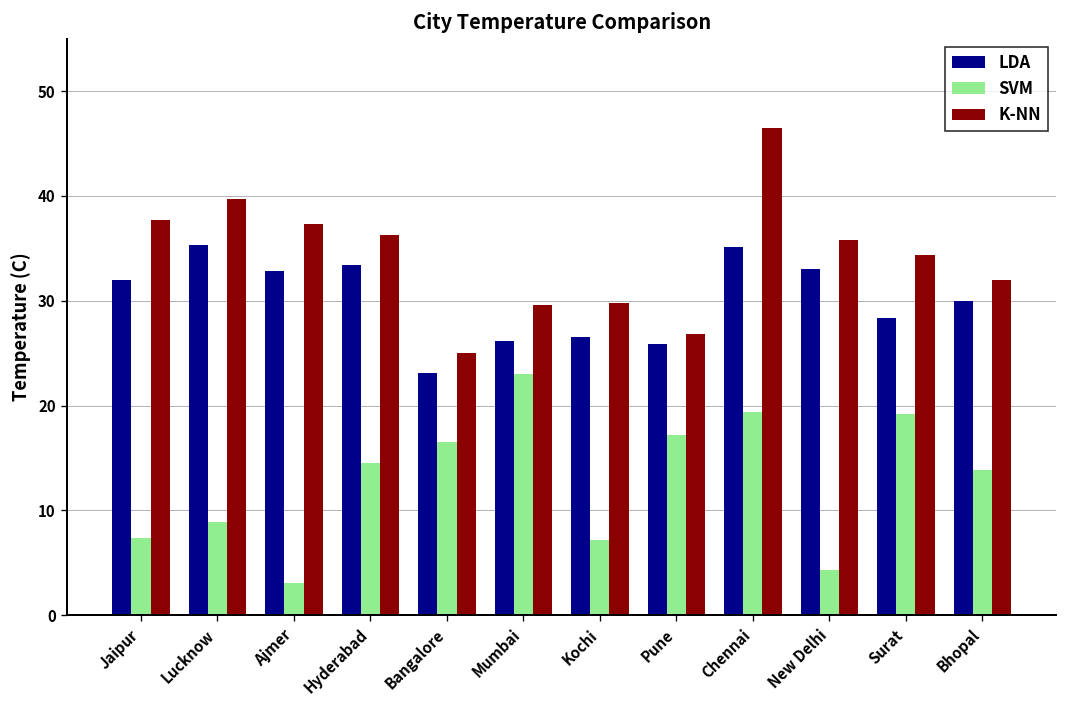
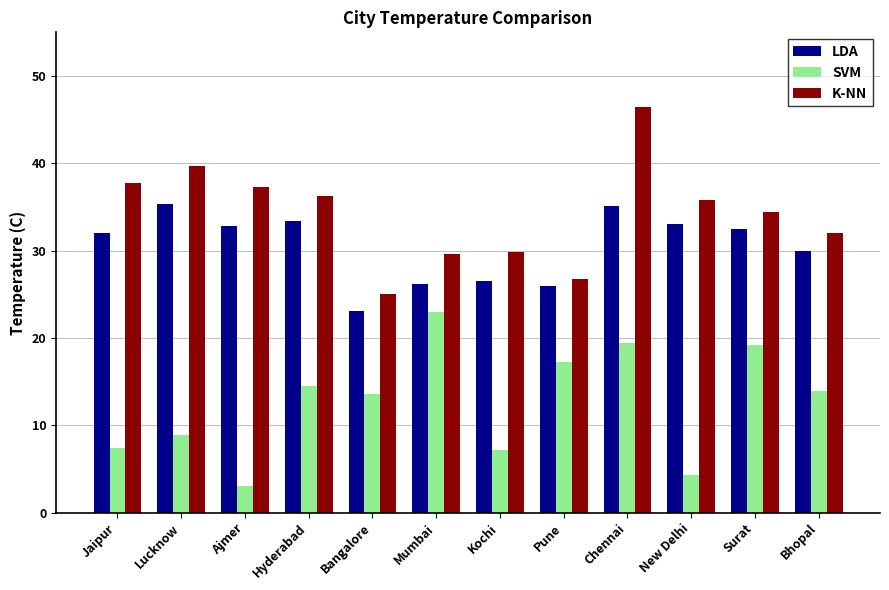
  {
    "LDA": {
      "Jaipur": 32,
      "Lucknow": 35,
      "Ajmer": 33,
      "Hyderabad": 33,
      "Bangalore": 23,
      "Mumbai": 26,
      "Kochi": 27,
      "Pune": 26,
      "Chennai": 35,
      "New Delhi": 33,
-     "Surat": 28,
+     "Surat": 33,
      "Bhopal": 30
    },
    "SVM": {
      "Jaipur": 7,
      "Lucknow": 9,
      "Ajmer": 3,
      "Hyderabad": 15,
-     "Bangalore": 17,
+     "Bangalore": 14,
      "Mumbai": 23,
      "Kochi": 7,
      "Pune": 17,
      "Chennai": 19,
      "New Delhi": 4,
      "Surat": 19,
      "Bhopal": 14
    },
    "K-NN": {
      "Jaipur": 38,
      "Lucknow": 40,
      "Ajmer": 37,
      "Hyderabad": 36,
      "Bangalore": 25,
      "Mumbai": 30,
      "Kochi": 30,
      "Pune": 27,
      "Chennai": 47,
      "New Delhi": 36,
      "Surat": 34,
      "Bhopal": 32
    }
  }
